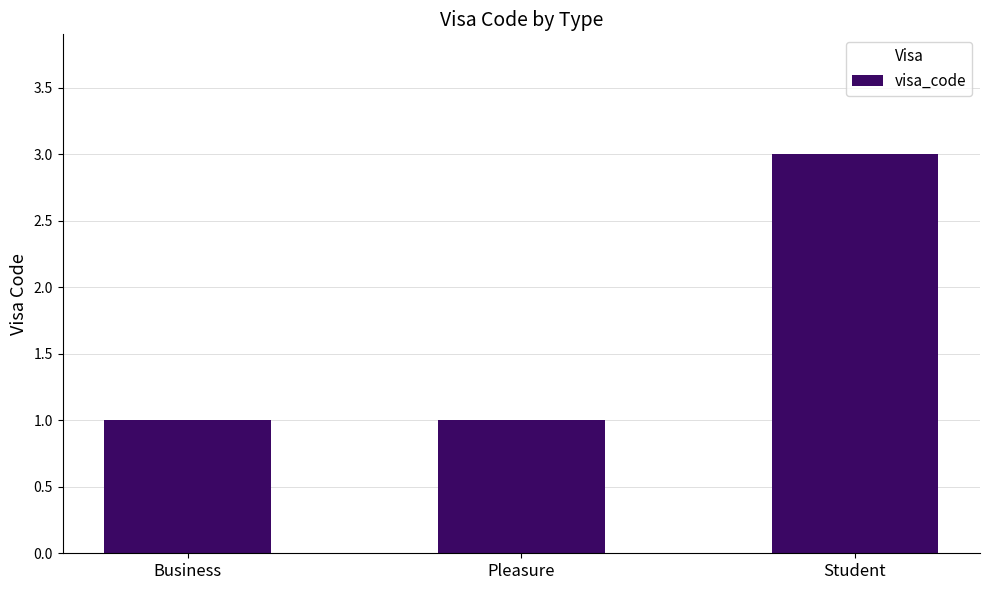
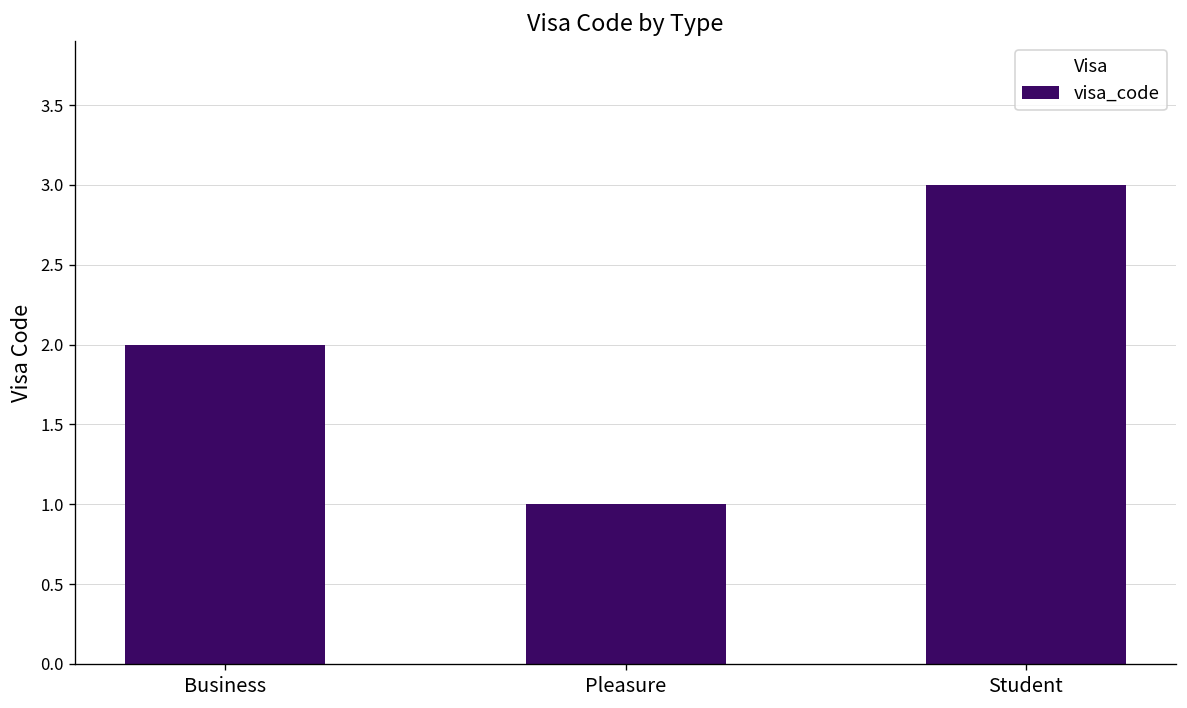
  {
-   "Business": 1,
+   "Business": 2,
    "Pleasure": 1,
    "Student": 3
  }
